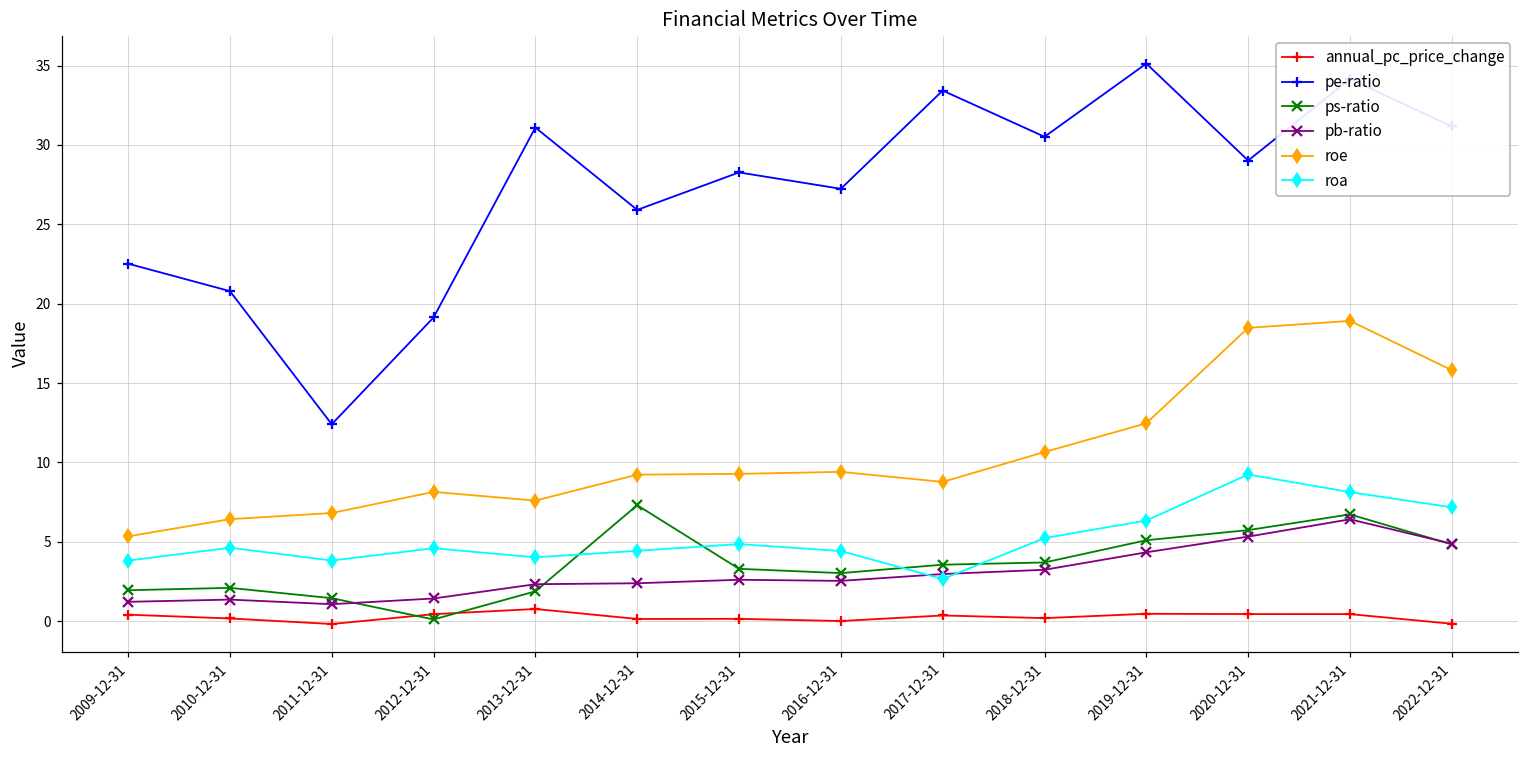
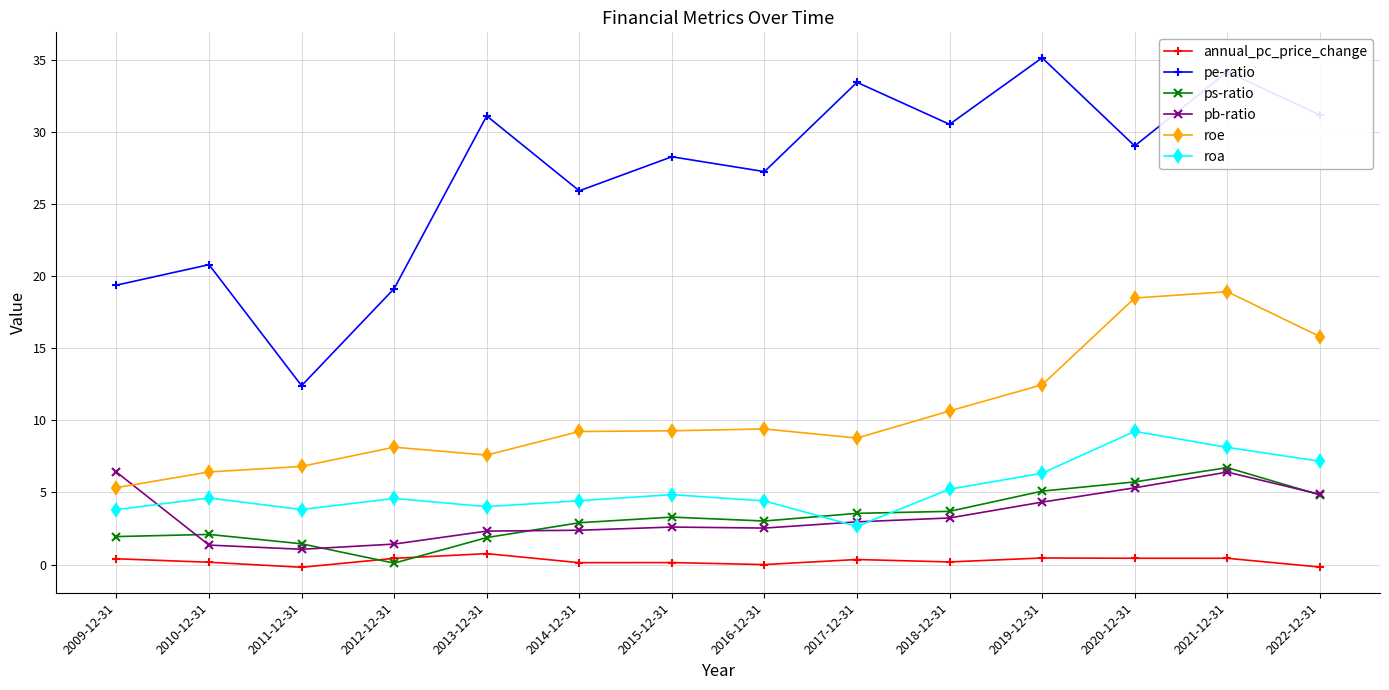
  {
    "annual_pc_price_change": {
      "2009-12-31": 0.4,
      "2010-12-31": 0.2,
      "2011-12-31": -0.2,
      "2012-12-31": 0.4,
      "2013-12-31": 0.8,
      "2014-12-31": 0.1,
      "2015-12-31": 0.1,
      "2016-12-31": 0.0,
      "2017-12-31": 0.4,
      "2018-12-31": 0.2,
      "2019-12-31": 0.5,
      "2020-12-31": 0.4,
      "2021-12-31": 0.4,
      "2022-12-31": -0.2
    },
    "pe-ratio": {
-     "2009-12-31": 22.5,
+     "2009-12-31": 19.4,
      "2010-12-31": 20.8,
      "2011-12-31": 12.4,
      "2012-12-31": 19.1,
      "2013-12-31": 31.1,
      "2014-12-31": 25.9,
      "2015-12-31": 28.3,
      "2016-12-31": 27.2,
      "2017-12-31": 33.4,
      "2018-12-31": 30.5,
      "2019-12-31": 35.1,
      "2020-12-31": 29.0
    },
    "ps-ratio": {
      "2009-12-31": 1.9,
      "2010-12-31": 2.1,
      "2011-12-31": 1.4,
      "2012-12-31": 0.1,
      "2013-12-31": 1.9,
-     "2014-12-31": 7.3,
+     "2014-12-31": 2.9,
      "2015-12-31": 3.3,
      "2016-12-31": 3.0,
      "2017-12-31": 3.6,
      "2018-12-31": 3.7,
      "2019-12-31": 5.1,
      "2020-12-31": 5.7,
      "2021-12-31": 6.7
    },
    "pb-ratio": {
-     "2009-12-31": 1.2,
+     "2009-12-31": 6.4,
      "2010-12-31": 1.4,
      "2011-12-31": 1.1,
      "2012-12-31": 1.4,
      "2013-12-31": 2.3,
      "2014-12-31": 2.4,
      "2015-12-31": 2.6,
      "2016-12-31": 2.5,
      "2017-12-31": 3.0,
      "2018-12-31": 3.2,
      "2019-12-31": 4.3,
      "2020-12-31": 5.3,
      "2021-12-31": 6.4
    },
    "roe": {
      "2009-12-31": 5.3,
      "2010-12-31": 6.4,
      "2011-12-31": 6.8,
      "2012-12-31": 8.1,
      "2013-12-31": 7.6,
      "2014-12-31": 9.2,
      "2015-12-31": 9.3,
      "2016-12-31": 9.4,
      "2017-12-31": 8.8,
      "2018-12-31": 10.7,
      "2019-12-31": 12.5,
      "2020-12-31": 18.5,
      "2021-12-31": 18.9,
      "2022-12-31": 15.8
    },
    "roa": {
      "2009-12-31": 3.8,
      "2010-12-31": 4.6,
      "2011-12-31": 3.8,
      "2012-12-31": 4.6,
      "2013-12-31": 4.0,
      "2014-12-31": 4.4,
      "2015-12-31": 4.8,
      "2016-12-31": 4.4,
      "2017-12-31": 2.6,
      "2018-12-31": 5.2,
      "2019-12-31": 6.3,
      "2020-12-31": 9.2,
      "2021-12-31": 8.1,
      "2022-12-31": 7.2
    }
  }
